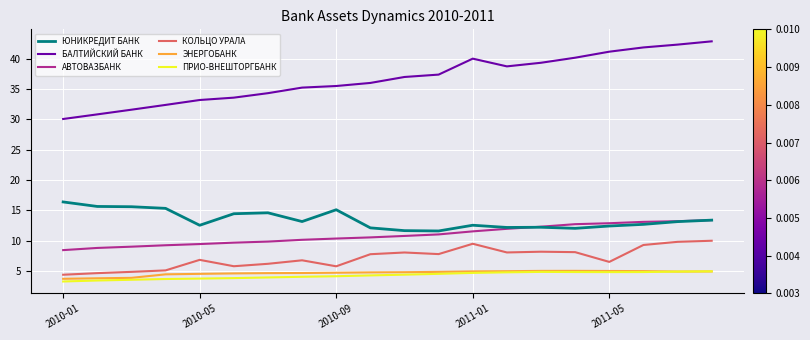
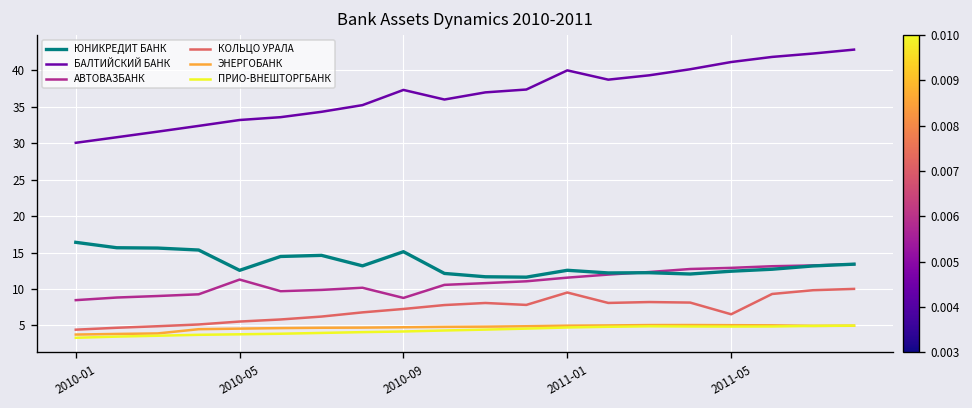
  {
    "ЮНИКРЕДИТ БАНК": {
      "2010-01": 16,
      "2010-05": 13,
      "2010-09": 15,
      "2011-01": 13,
      "2011-05": 12
    },
    "БАЛТИЙСКИЙ БАНК": {
      "2010-01": 30,
      "2010-05": 33,
-     "2010-09": 36,
+     "2010-09": 37,
      "2011-01": 40,
      "2011-05": 41
    },
    "АВТОВАЗБАНК": {
      "2010-01": 8,
-     "2010-05": 9,
-     "2010-09": 10,
+     "2010-05": 11,
+     "2010-09": 9,
      "2011-01": 12,
      "2011-05": 13
    },
    "КОЛЬЦО УРАЛА": {
      "2010-01": 4,
-     "2010-05": 7,
-     "2010-09": 6,
+     "2010-05": 6,
+     "2010-09": 7,
      "2011-01": 10,
      "2011-05": 7
    },
    "ЭНЕРГОБАНК": {
      "2010-01": 4,
      "2010-05": 5,
      "2010-09": 5
    },
    "ПРИО-ВНЕШТОРГБАНК": {
      "2010-01": 3,
      "2010-05": 4,
      "2010-09": 4
    }
  }
